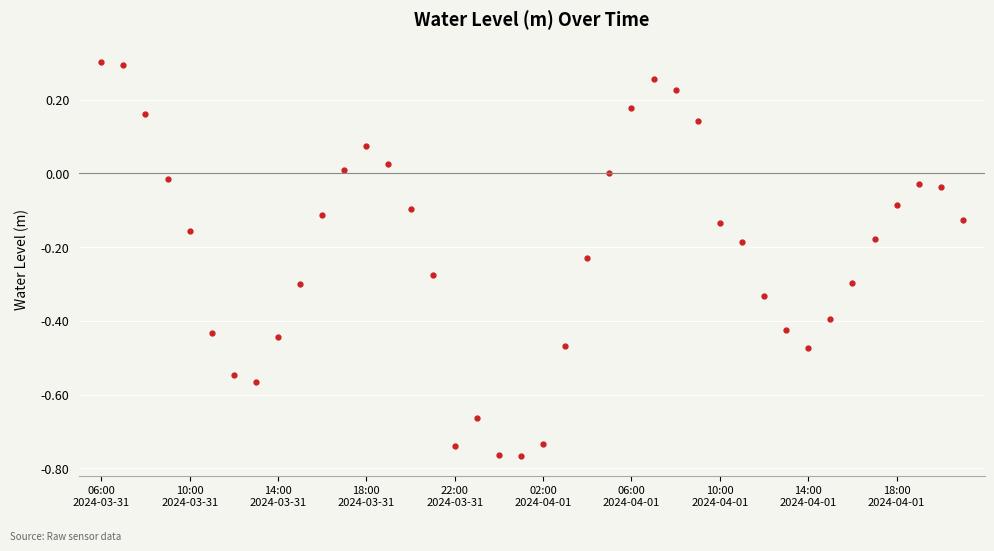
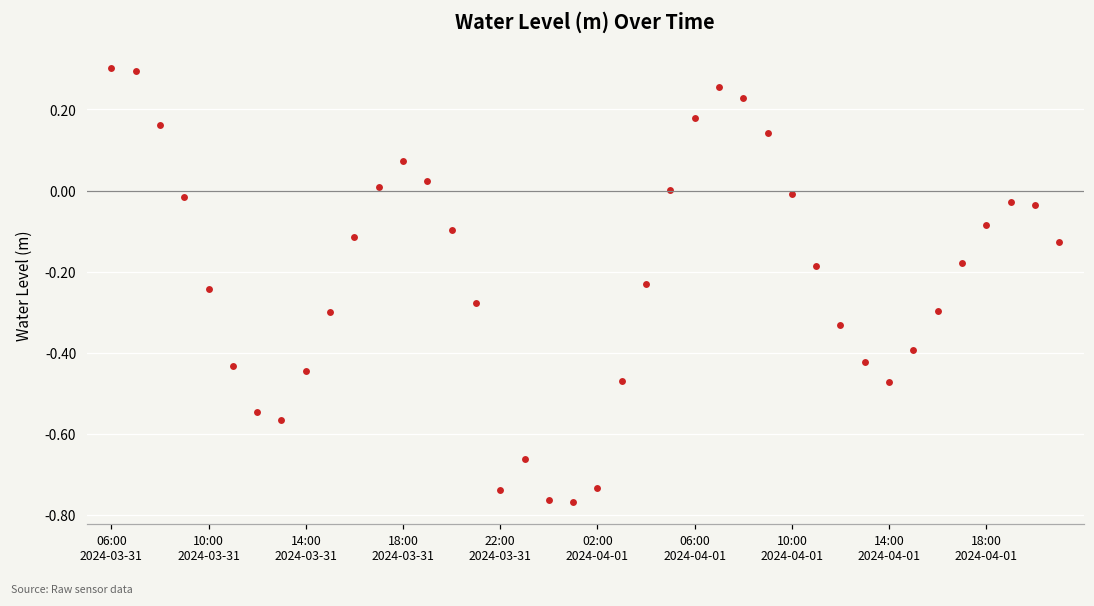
  {
    "06:00 2024-03-31": 0.30,
-   "10:00 2024-03-31": -0.16,
+   "10:00 2024-03-31": -0.24,
    "14:00 2024-03-31": -0.44,
    "18:00 2024-03-31": 0.07,
    "22:00 2024-03-31": -0.74,
    "02:00 2024-04-01": -0.73,
    "06:00 2024-04-01": 0.18,
-   "10:00 2024-04-01": -0.13,
+   "10:00 2024-04-01": -0.01,
    "14:00 2024-04-01": -0.47,
    "18:00 2024-04-01": -0.08
  }
